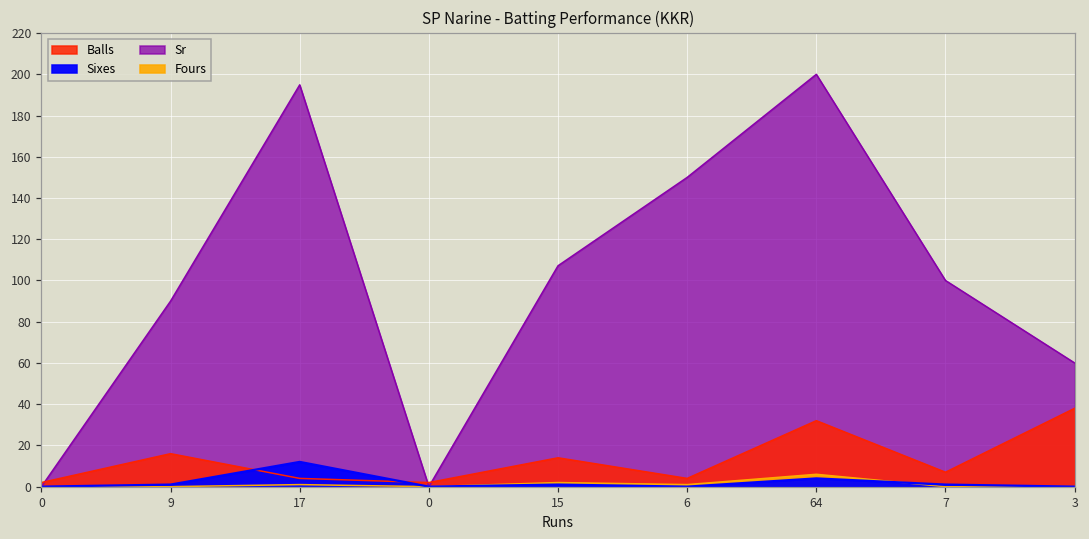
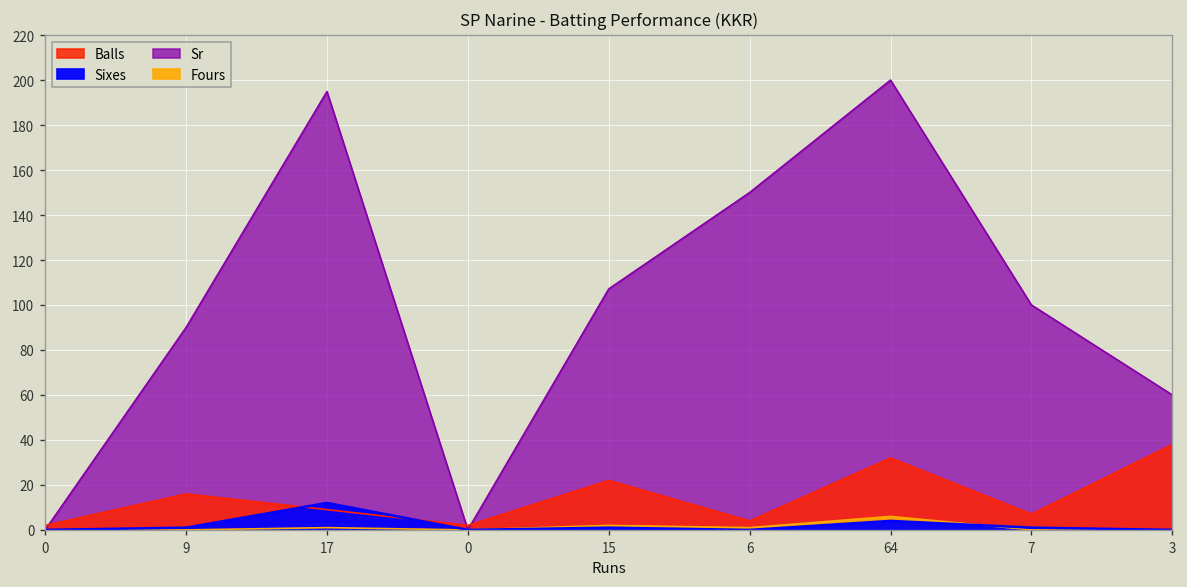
  {
    "Sr": {
      "9": 90,
      "17": 195,
      "15": 107,
      "6": 150,
      "64": 200,
      "7": 100,
      "3": 60
    },
    "Balls": {
      "9": 16,
-     "17": 4,
-     "15": 14,
+     "17": 9,
+     "15": 22,
      "6": 4,
      "64": 32,
      "7": 7,
      "3": 38
    },
    "Fours": {
      "17": 1,
      "64": 6
    },
    "Sixes": {
      "17": 12,
      "64": 4
    }
  }
